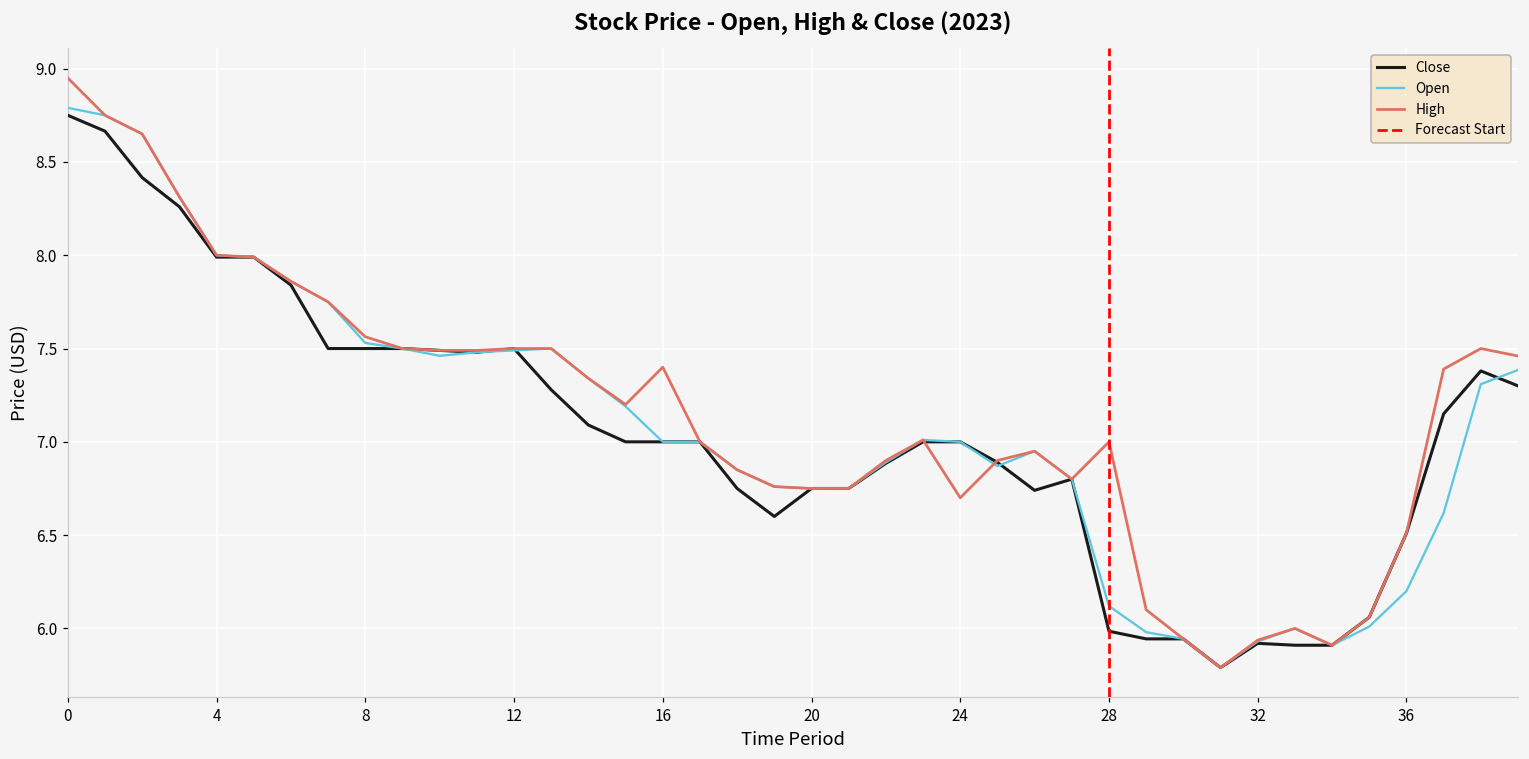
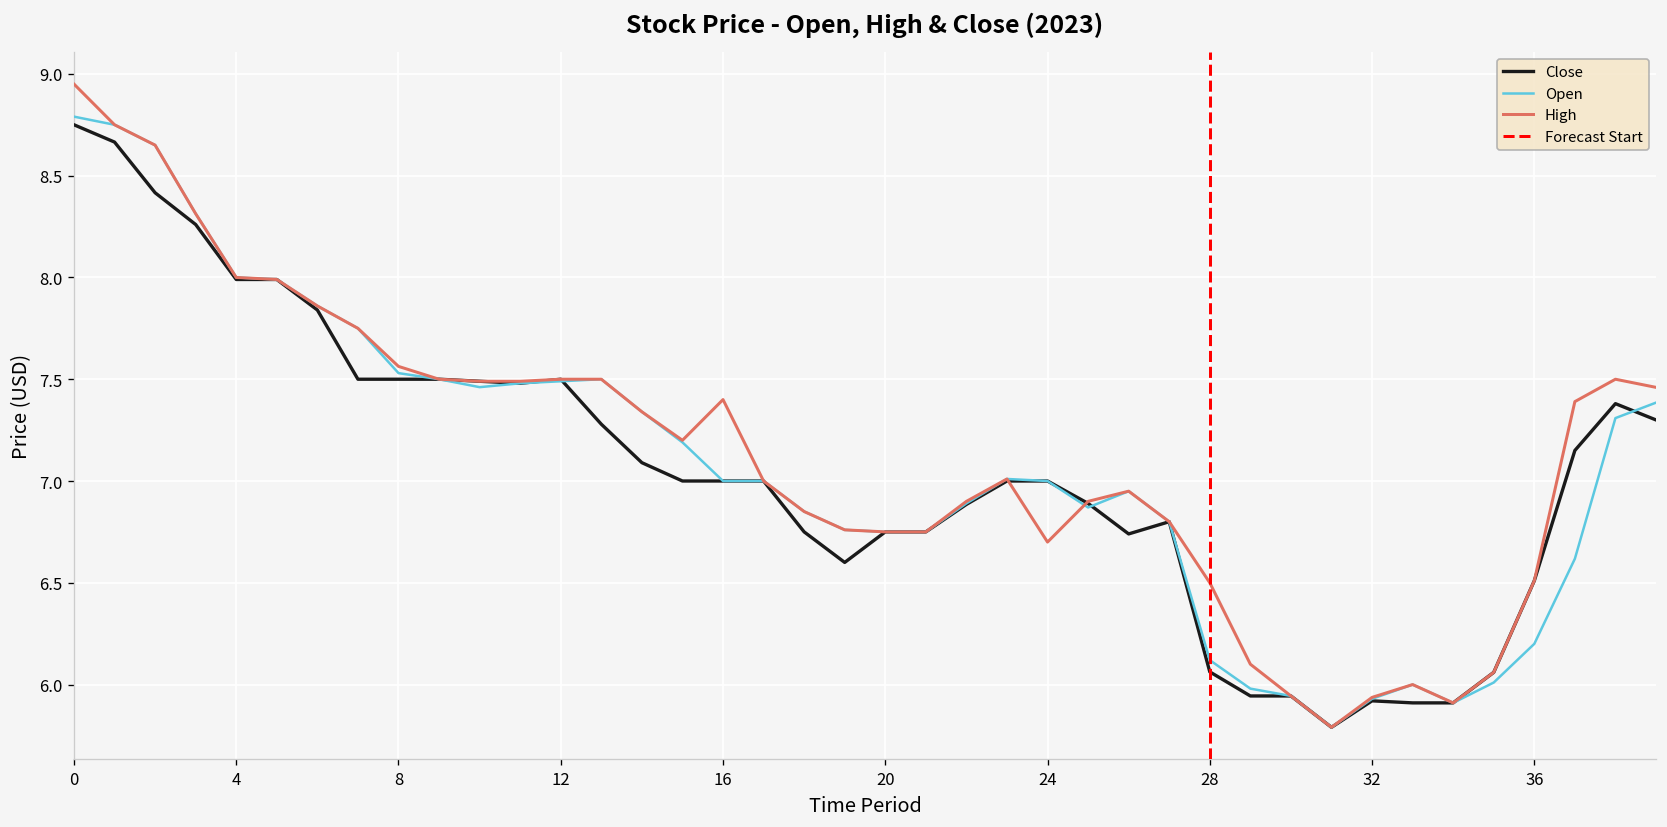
  {
    "Close": {
      "0": 8.75,
      "8": 7.50,
-     "28": 5.99
+     "28": 6.06
    },
    "Open": {
      "0": 8.79,
      "8": 7.53,
      "28": 6.12,
      "36": 6.20
    },
    "High": {
      "0": 8.95,
      "8": 7.56,
      "16": 7.4,
      "24": 6.7,
-     "28": 7.0
+     "28": 6.5
    }
  }
